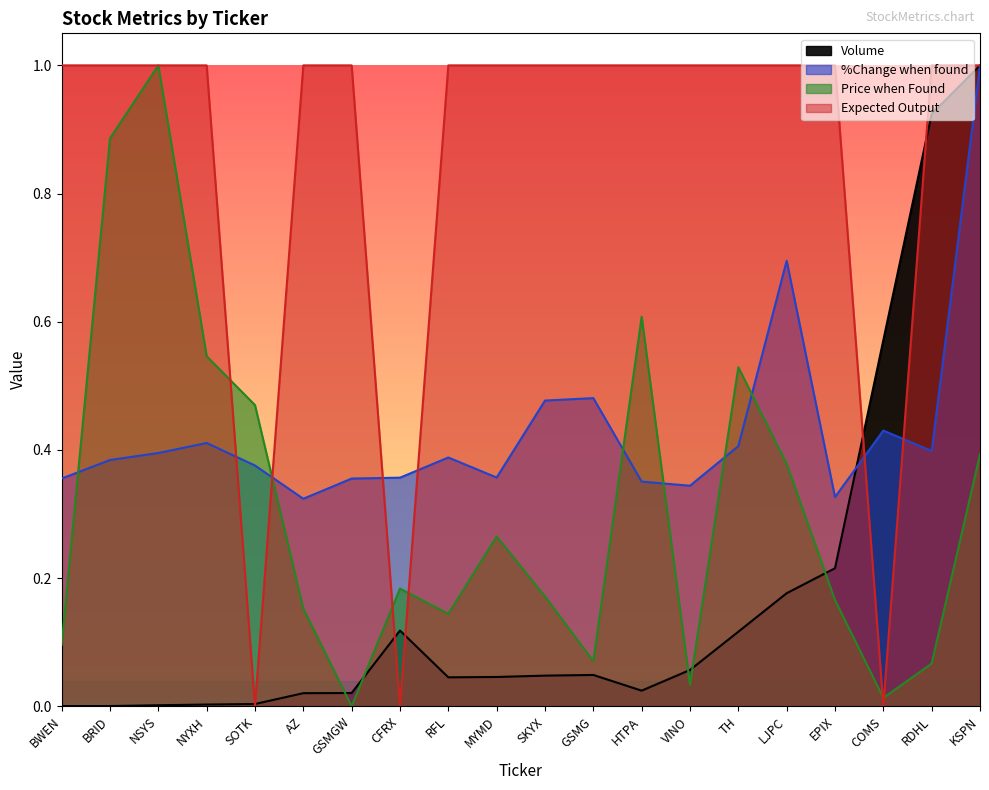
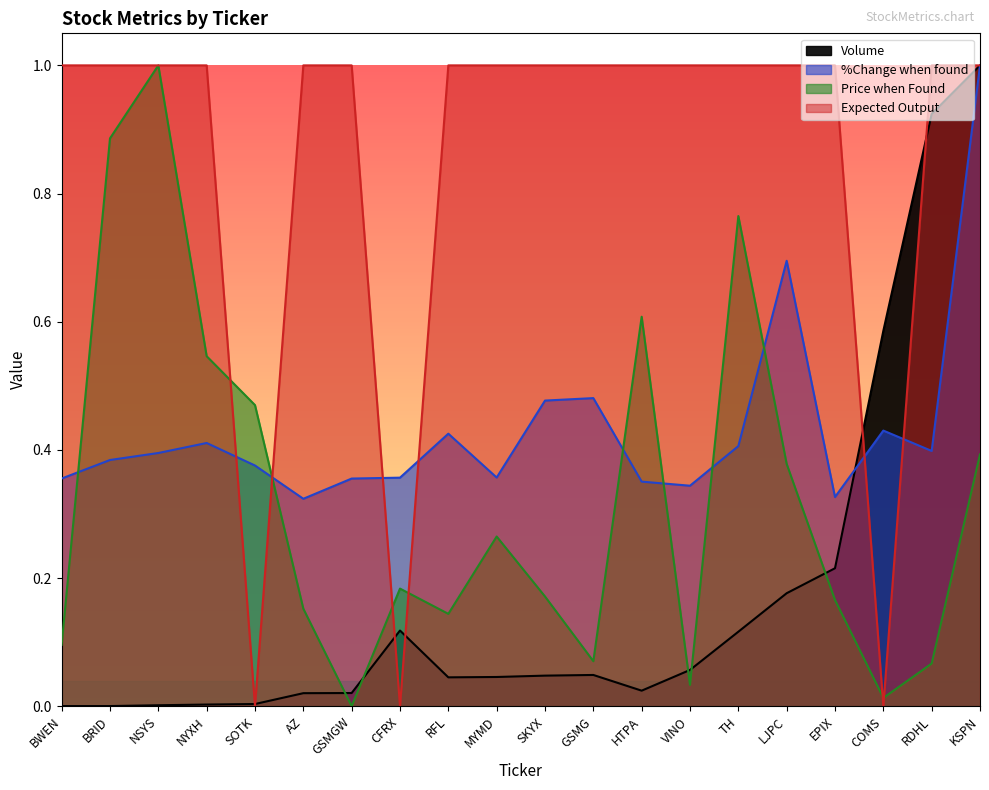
  {
    "Volume": {
      "CFRX": 0.12,
      "RFL": 0.04,
      "MYMD": 0.05,
      "SKYX": 0.05,
      "GSMG": 0.05,
      "VINO": 0.06,
      "TH": 0.12,
      "LJPC": 0.18,
      "EPIX": 0.22,
-     "COMS": 0.57
+     "COMS": 0.59
    },
    "%Change when found": {
      "BWEN": 0.36,
      "BRID": 0.38,
      "NSYS": 0.40,
      "NYXH": 0.41,
      "SOTK": 0.38,
      "AZ": 0.32,
      "GSMGW": 0.36,
      "CFRX": 0.36,
-     "RFL": 0.39,
+     "RFL": 0.43,
      "MYMD": 0.36,
      "SKYX": 0.48,
      "GSMG": 0.48,
      "HTPA": 0.35,
      "VINO": 0.34,
      "TH": 0.41,
      "LJPC": 0.70,
      "EPIX": 0.33,
      "COMS": 0.43,
      "RDHL": 0.40
    },
    "Price when Found": {
      "BWEN": 0.10,
      "BRID": 0.89,
      "NYXH": 0.55,
      "SOTK": 0.47,
      "AZ": 0.15,
      "CFRX": 0.18,
      "RFL": 0.14,
      "MYMD": 0.26,
      "SKYX": 0.17,
      "GSMG": 0.07,
      "HTPA": 0.61,
-     "TH": 0.53,
+     "TH": 0.76,
      "LJPC": 0.38,
      "EPIX": 0.17,
      "RDHL": 0.07,
      "KSPN": 0.39
    },
    "Expected Output": {
      "BWEN": 1.00,
      "BRID": 1.00,
      "NYXH": 1.00,
      "AZ": 1.00,
      "GSMGW": 1.00,
      "RFL": 1.00,
      "MYMD": 1.00,
      "SKYX": 1.00,
      "GSMG": 1.00,
      "HTPA": 1.00,
      "VINO": 1.00,
      "TH": 1.00,
      "LJPC": 1.00
    }
  }
